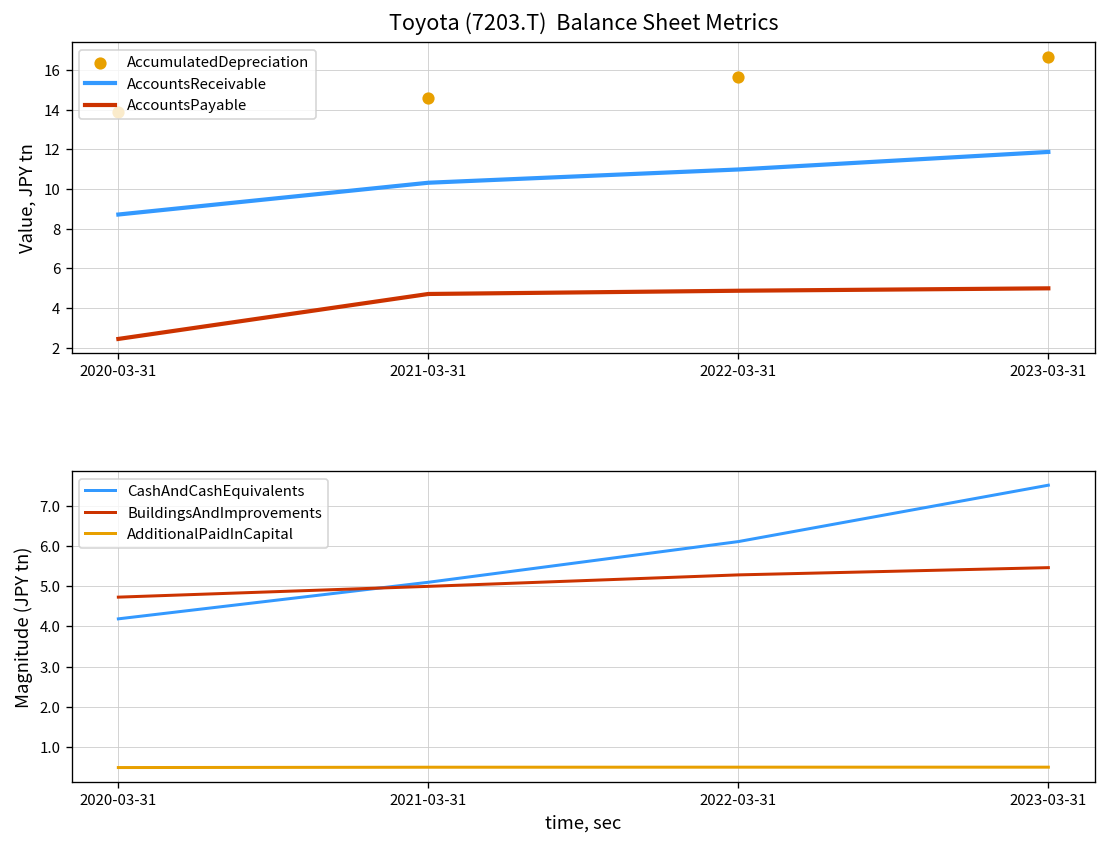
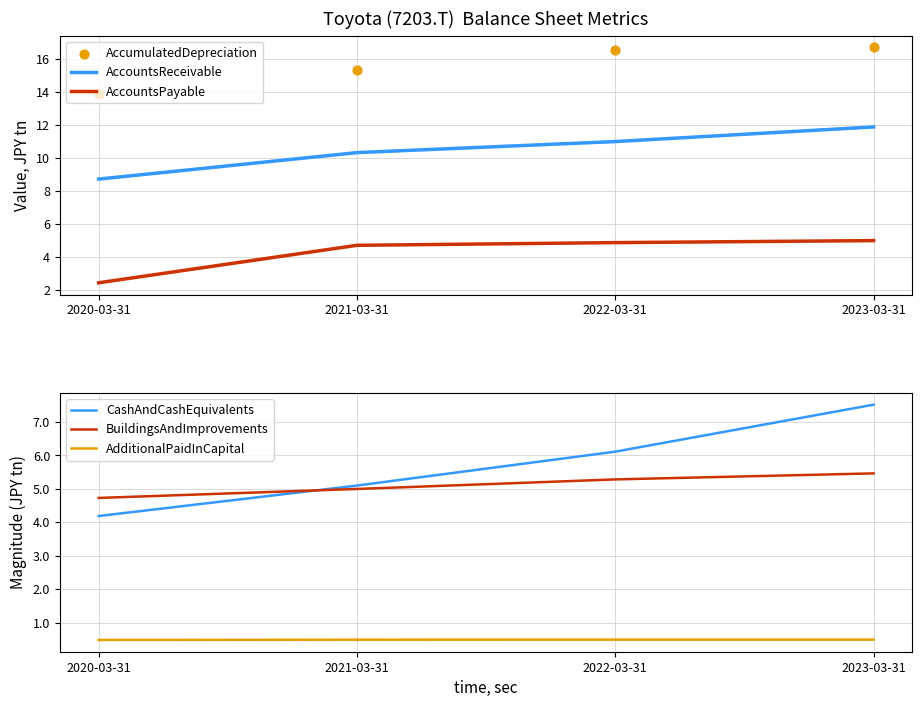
  {
    "Toyota (7203.T) Balance Sheet Metrics": {
      "AccountsReceivable": {
        "2020-03-31": 8.7,
        "2021-03-31": 10.3,
        "2022-03-31": 11.0,
        "2023-03-31": 11.9
      },
      "AccumulatedDepreciation": {
-       "2021-03-31": 14.6,
-       "2022-03-31": 15.6
+       "2021-03-31": 15.3,
+       "2022-03-31": 16.5
      },
      "AccountsPayable": {
        "2020-03-31": 2.4,
        "2021-03-31": 4.7,
        "2022-03-31": 4.9,
        "2023-03-31": 5.0
      }
    }
  }
